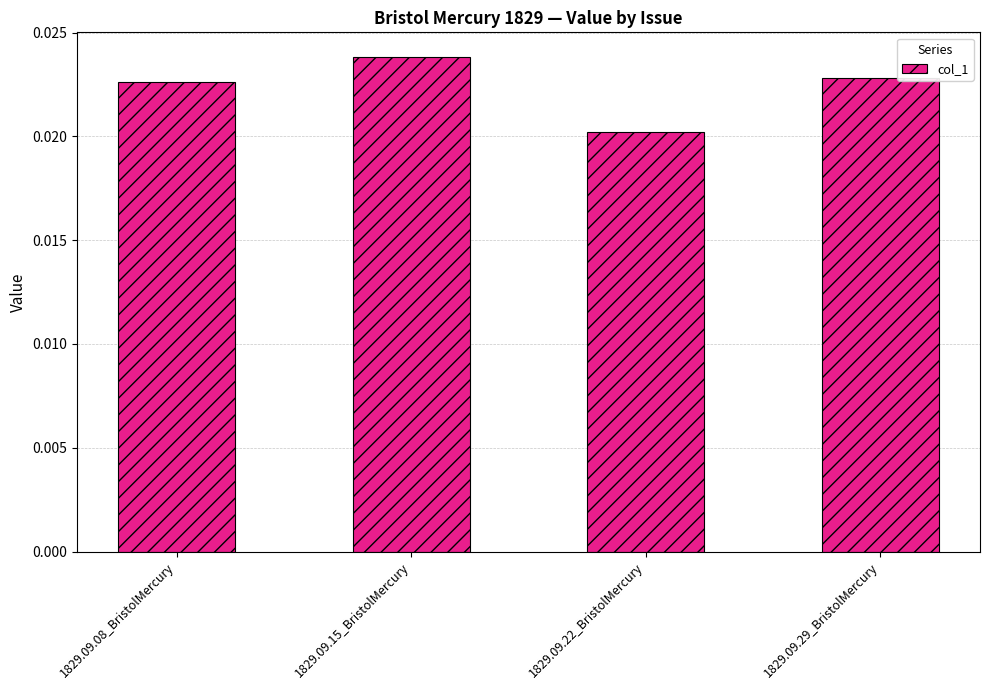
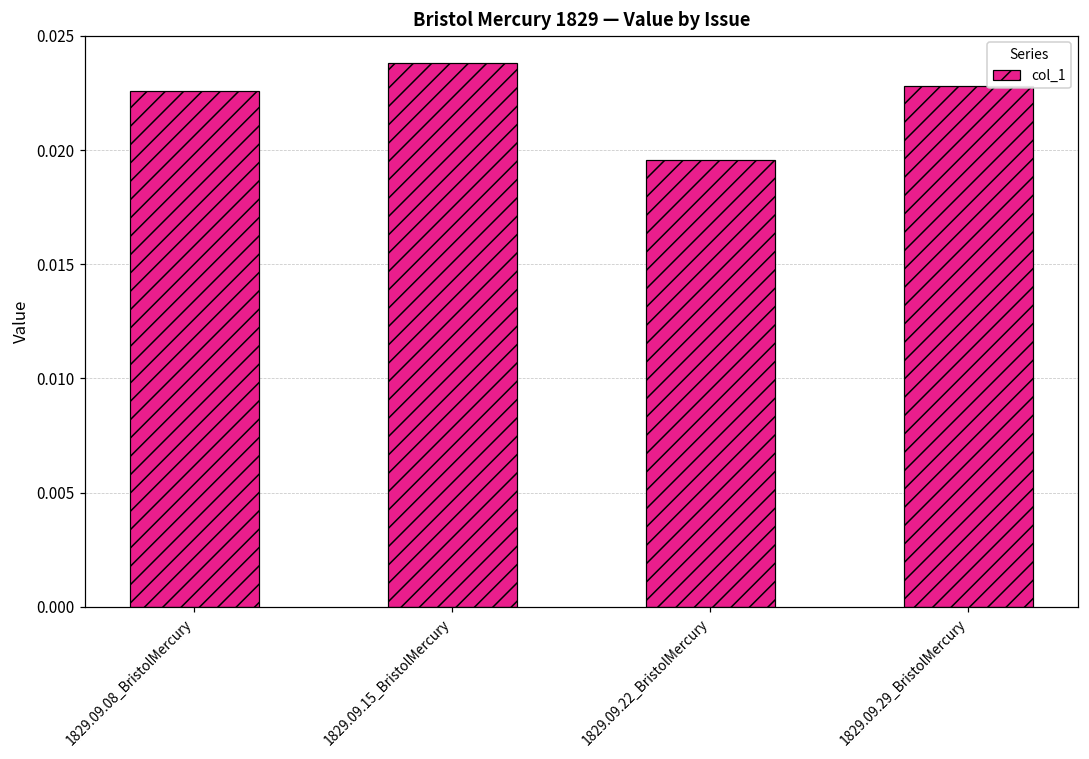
  {
    "1829.09.08_BristolMercury": 0.0226,
    "1829.09.15_BristolMercury": 0.0238,
-   "1829.09.22_BristolMercury": 0.0202,
+   "1829.09.22_BristolMercury": 0.0195,
    "1829.09.29_BristolMercury": 0.0228
  }
